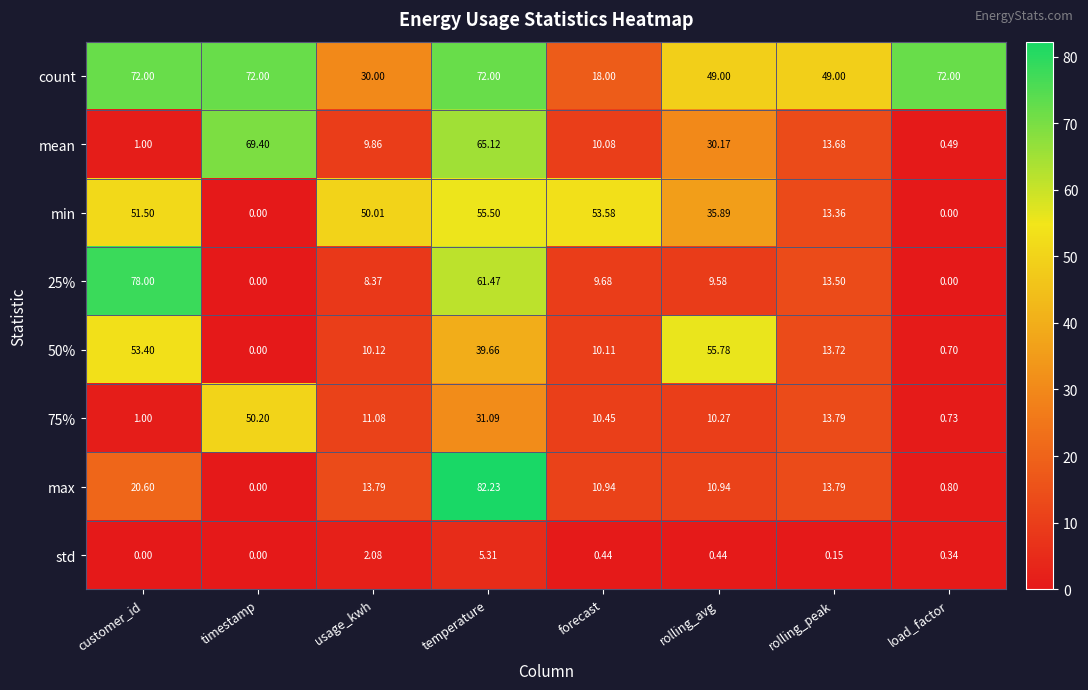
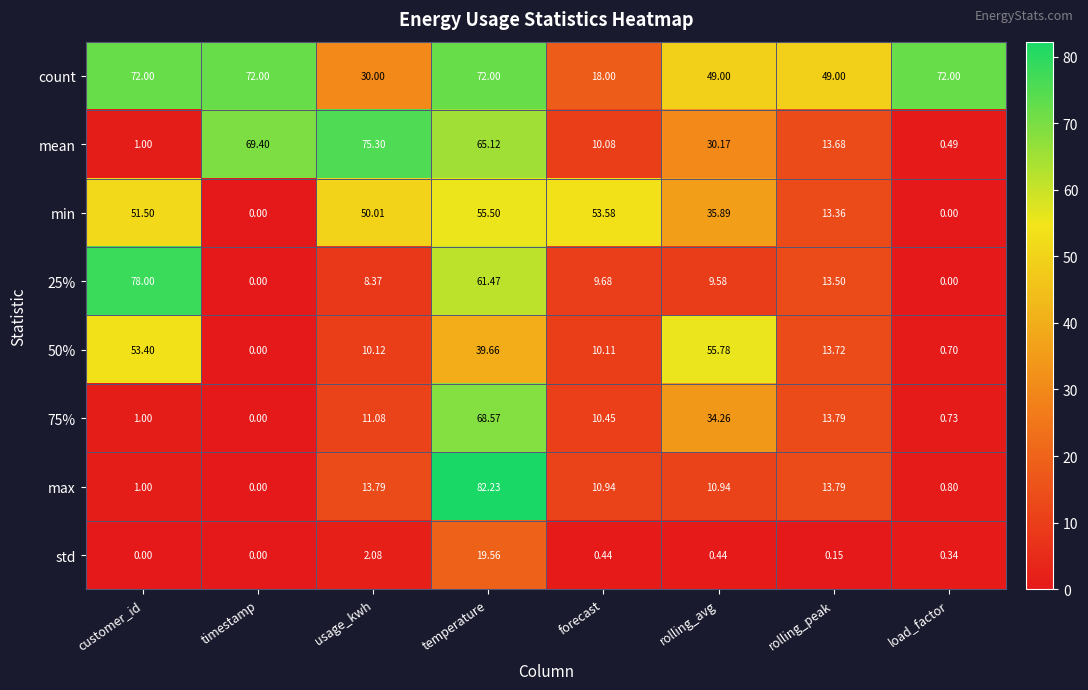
  {
    "count": {
      "customer_id": 72.00,
      "timestamp": 72.00,
      "usage_kwh": 30.00,
      "temperature": 72.00,
      "forecast": 18.00,
      "rolling_avg": 49.00,
      "rolling_peak": 49.00,
      "load_factor": 72.00
    },
    "mean": {
      "customer_id": 1.00,
      "timestamp": 69.40,
-     "usage_kwh": 9.86,
+     "usage_kwh": 75.30,
      "temperature": 65.12,
      "forecast": 10.08,
      "rolling_avg": 30.17,
      "rolling_peak": 13.68,
      "load_factor": 0.49
    },
    "min": {
      "customer_id": 51.50,
      "timestamp": 0.00,
      "usage_kwh": 50.01,
      "temperature": 55.50,
      "forecast": 53.58,
      "rolling_avg": 35.89,
      "rolling_peak": 13.36,
      "load_factor": 0.00
    },
    "25%": {
      "customer_id": 78.00,
      "timestamp": 0.00,
      "usage_kwh": 8.37,
      "temperature": 61.47,
      "forecast": 9.68,
      "rolling_avg": 9.58,
      "rolling_peak": 13.50,
      "load_factor": 0.00
    },
    "50%": {
      "customer_id": 53.40,
      "timestamp": 0.00,
      "usage_kwh": 10.12,
      "temperature": 39.66,
      "forecast": 10.11,
      "rolling_avg": 55.78,
      "rolling_peak": 13.72,
      "load_factor": 0.70
    },
    "75%": {
      "customer_id": 1.00,
-     "timestamp": 50.20,
+     "timestamp": 0.00,
      "usage_kwh": 11.08,
-     "temperature": 31.09,
+     "temperature": 68.57,
      "forecast": 10.45,
-     "rolling_avg": 10.27,
+     "rolling_avg": 34.26,
      "rolling_peak": 13.79,
      "load_factor": 0.73
    },
    "max": {
-     "customer_id": 20.60,
+     "customer_id": 1.00,
      "timestamp": 0.00,
      "usage_kwh": 13.79,
      "temperature": 82.23,
      "forecast": 10.94,
      "rolling_avg": 10.94,
      "rolling_peak": 13.79,
      "load_factor": 0.80
    },
    "std": {
      "customer_id": 0.00,
      "timestamp": 0.00,
      "usage_kwh": 2.08,
-     "temperature": 5.31,
+     "temperature": 19.56,
      "forecast": 0.44,
      "rolling_avg": 0.44,
      "rolling_peak": 0.15,
      "load_factor": 0.34
    }
  }
